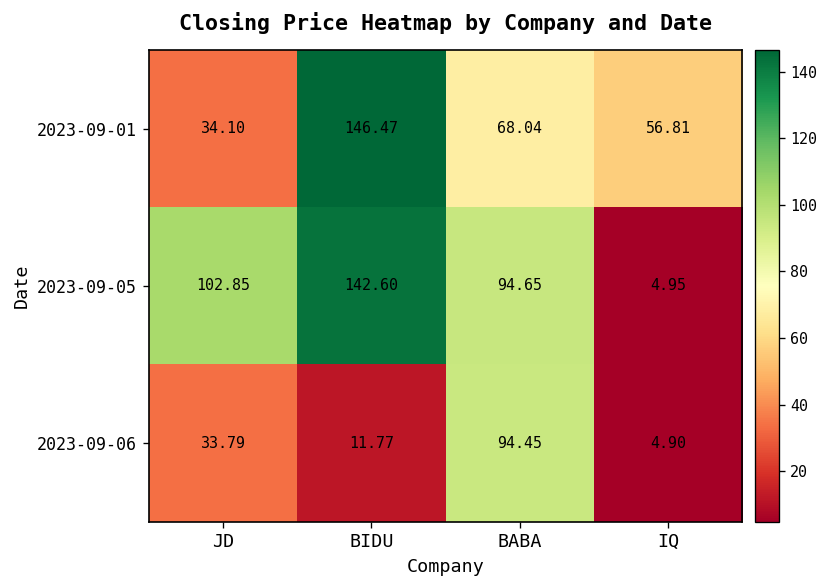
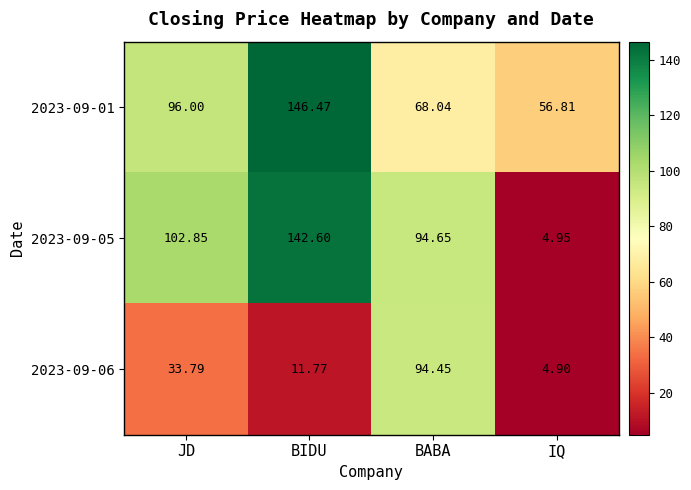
  {
    "2023-09-01": {
-     "JD": 34.10,
+     "JD": 96.00,
      "BIDU": 146.47,
      "BABA": 68.04,
      "IQ": 56.81
    },
    "2023-09-05": {
      "JD": 102.85,
      "BIDU": 142.60,
      "BABA": 94.65,
      "IQ": 4.95
    },
    "2023-09-06": {
      "JD": 33.79,
      "BIDU": 11.77,
      "BABA": 94.45,
      "IQ": 4.90
    }
  }
